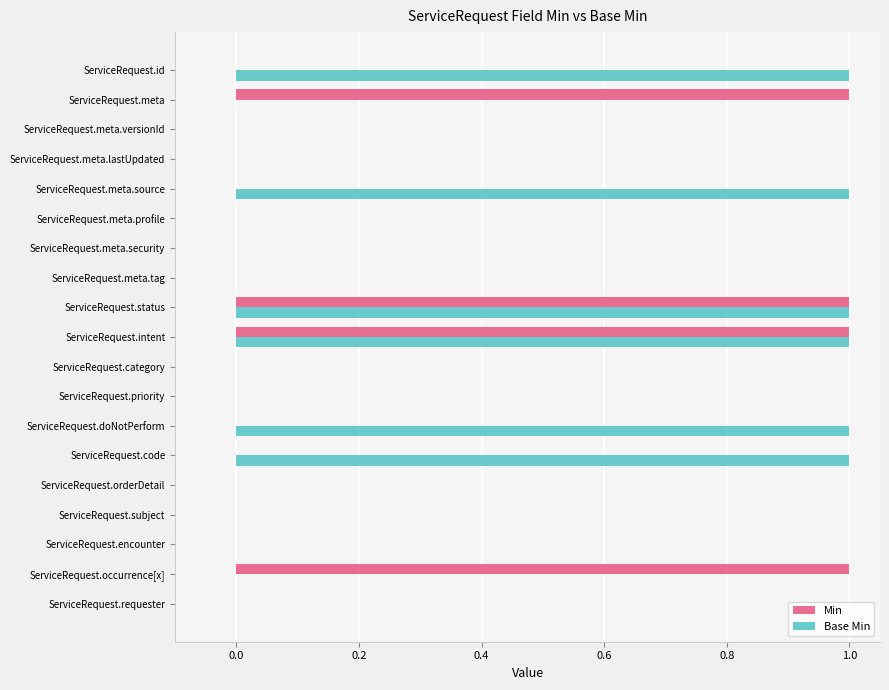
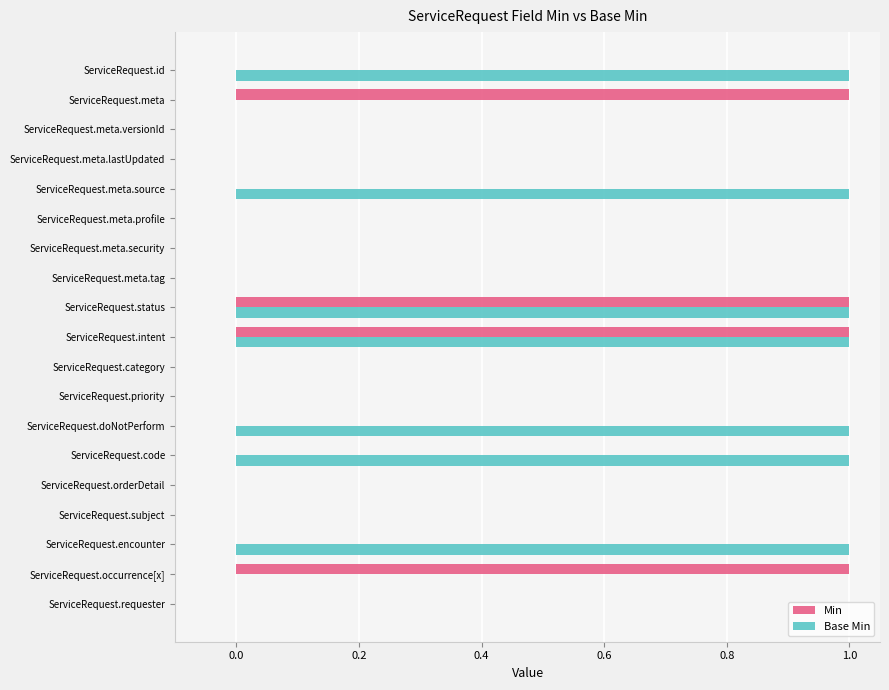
  {
    "Min": {
      "ServiceRequest.id": 0,
      "ServiceRequest.meta": 1,
      "ServiceRequest.meta.versionId": 0,
      "ServiceRequest.meta.lastUpdated": 0,
      "ServiceRequest.meta.source": 0,
      "ServiceRequest.meta.profile": 0,
      "ServiceRequest.meta.security": 0,
      "ServiceRequest.meta.tag": 0,
      "ServiceRequest.status": 1,
      "ServiceRequest.intent": 1,
      "ServiceRequest.category": 0,
      "ServiceRequest.priority": 0,
      "ServiceRequest.doNotPerform": 0,
      "ServiceRequest.code": 0,
      "ServiceRequest.orderDetail": 0,
      "ServiceRequest.subject": 0,
      "ServiceRequest.encounter": 0,
      "ServiceRequest.occurrence[x]": 1,
      "ServiceRequest.requester": 0
    },
    "Base Min": {
      "ServiceRequest.id": 1,
      "ServiceRequest.meta": 0,
      "ServiceRequest.meta.versionId": 0,
      "ServiceRequest.meta.lastUpdated": 0,
      "ServiceRequest.meta.source": 1,
      "ServiceRequest.meta.profile": 0,
      "ServiceRequest.meta.security": 0,
      "ServiceRequest.meta.tag": 0,
      "ServiceRequest.status": 1,
      "ServiceRequest.intent": 1,
      "ServiceRequest.category": 0,
      "ServiceRequest.priority": 0,
      "ServiceRequest.doNotPerform": 1,
      "ServiceRequest.code": 1,
      "ServiceRequest.orderDetail": 0,
      "ServiceRequest.subject": 0,
-     "ServiceRequest.encounter": 0,
+     "ServiceRequest.encounter": 1,
      "ServiceRequest.occurrence[x]": 0,
      "ServiceRequest.requester": 0
    }
  }
